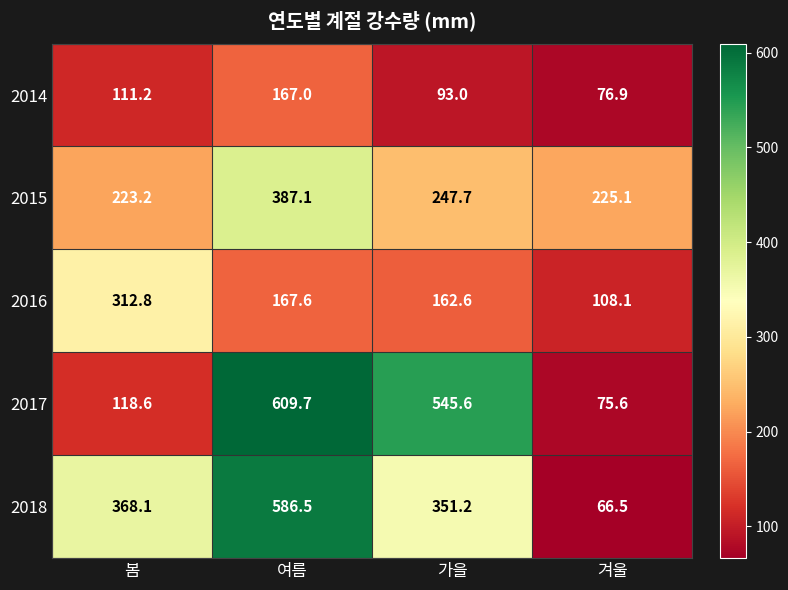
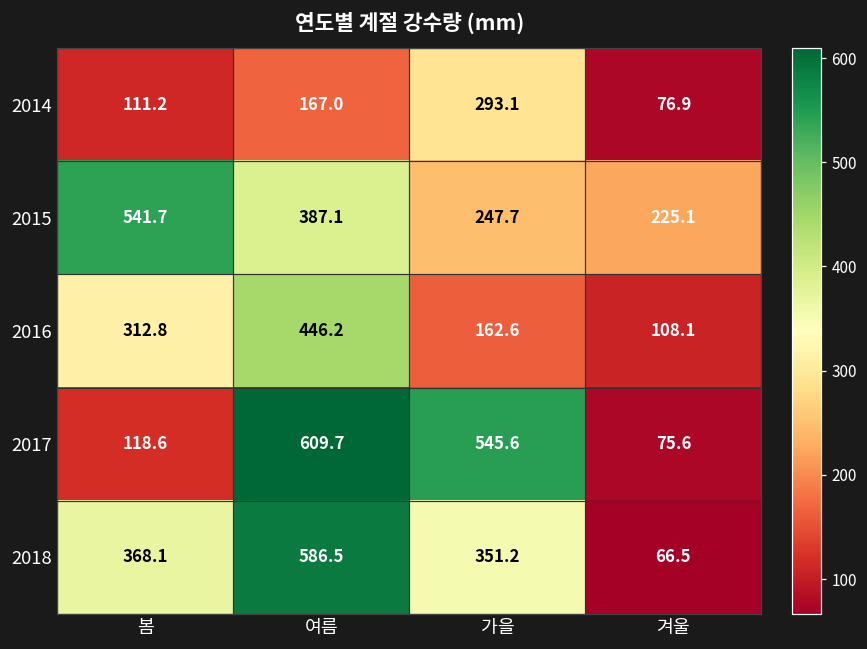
  {
    "2014": {
      "봄": 111.2,
      "여름": 167.0,
-     "가을": 93.0,
+     "가을": 293.1,
      "겨울": 76.9
    },
    "2015": {
-     "봄": 223.2,
+     "봄": 541.7,
      "여름": 387.1,
      "가을": 247.7,
      "겨울": 225.1
    },
    "2016": {
      "봄": 312.8,
-     "여름": 167.6,
+     "여름": 446.2,
      "가을": 162.6,
      "겨울": 108.1
    },
    "2017": {
      "봄": 118.6,
      "여름": 609.7,
      "가을": 545.6,
      "겨울": 75.6
    },
    "2018": {
      "봄": 368.1,
      "여름": 586.5,
      "가을": 351.2,
      "겨울": 66.5
    }
  }
